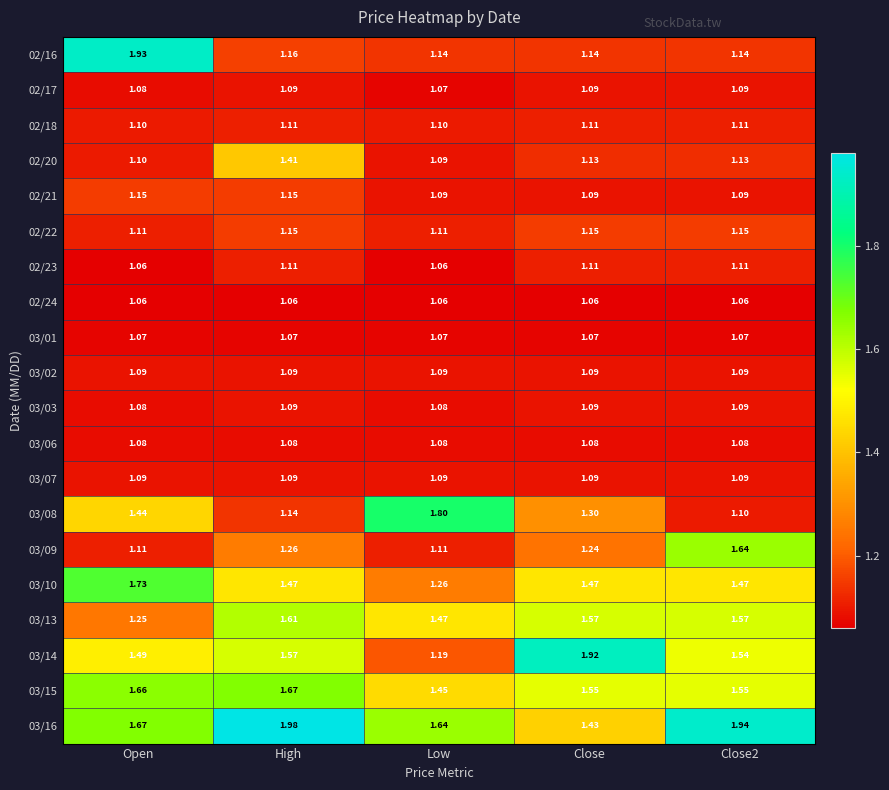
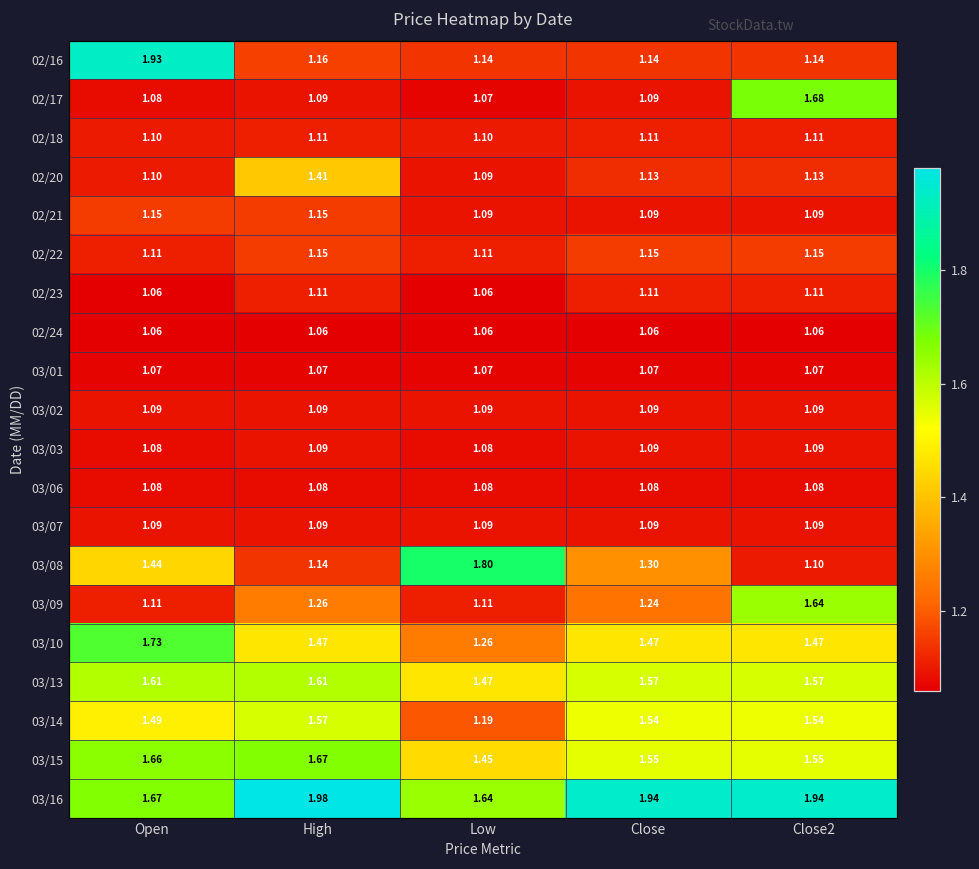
  {
    "02/16": {
      "Open": 1.93,
      "High": 1.16,
      "Low": 1.14,
      "Close": 1.14,
      "Close2": 1.14
    },
    "02/17": {
      "Open": 1.08,
      "High": 1.09,
      "Low": 1.07,
      "Close": 1.09,
-     "Close2": 1.09
+     "Close2": 1.68
    },
    "02/18": {
      "Open": 1.10,
      "High": 1.11,
      "Low": 1.10,
      "Close": 1.11,
      "Close2": 1.11
    },
    "02/20": {
      "Open": 1.10,
      "High": 1.41,
      "Low": 1.09,
      "Close": 1.13,
      "Close2": 1.13
    },
    "02/21": {
      "Open": 1.15,
      "High": 1.15,
      "Low": 1.09,
      "Close": 1.09,
      "Close2": 1.09
    },
    "02/22": {
      "Open": 1.11,
      "High": 1.15,
      "Low": 1.11,
      "Close": 1.15,
      "Close2": 1.15
    },
    "02/23": {
      "Open": 1.06,
      "High": 1.11,
      "Low": 1.06,
      "Close": 1.11,
      "Close2": 1.11
    },
    "02/24": {
      "Open": 1.06,
      "High": 1.06,
      "Low": 1.06,
      "Close": 1.06,
      "Close2": 1.06
    },
    "03/01": {
      "Open": 1.07,
      "High": 1.07,
      "Low": 1.07,
      "Close": 1.07,
      "Close2": 1.07
    },
    "03/02": {
      "Open": 1.09,
      "High": 1.09,
      "Low": 1.09,
      "Close": 1.09,
      "Close2": 1.09
    },
    "03/03": {
      "Open": 1.08,
      "High": 1.09,
      "Low": 1.08,
      "Close": 1.09,
      "Close2": 1.09
    },
    "03/06": {
      "Open": 1.08,
      "High": 1.08,
      "Low": 1.08,
      "Close": 1.08,
      "Close2": 1.08
    },
    "03/07": {
      "Open": 1.09,
      "High": 1.09,
      "Low": 1.09,
      "Close": 1.09,
      "Close2": 1.09
    },
    "03/08": {
      "Open": 1.44,
      "High": 1.14,
      "Low": 1.80,
      "Close": 1.30,
      "Close2": 1.10
    },
    "03/09": {
      "Open": 1.11,
      "High": 1.26,
      "Low": 1.11,
      "Close": 1.24,
      "Close2": 1.64
    },
    "03/10": {
      "Open": 1.73,
      "High": 1.47,
      "Low": 1.26,
      "Close": 1.47,
      "Close2": 1.47
    },
    "03/13": {
-     "Open": 1.25,
+     "Open": 1.61,
      "High": 1.61,
      "Low": 1.47,
      "Close": 1.57,
      "Close2": 1.57
    },
    "03/14": {
      "Open": 1.49,
      "High": 1.57,
      "Low": 1.19,
-     "Close": 1.92,
+     "Close": 1.54,
      "Close2": 1.54
    },
    "03/15": {
      "Open": 1.66,
      "High": 1.67,
      "Low": 1.45,
      "Close": 1.55,
      "Close2": 1.55
    },
    "03/16": {
      "Open": 1.67,
      "High": 1.98,
      "Low": 1.64,
-     "Close": 1.43,
+     "Close": 1.94,
      "Close2": 1.94
    }
  }
